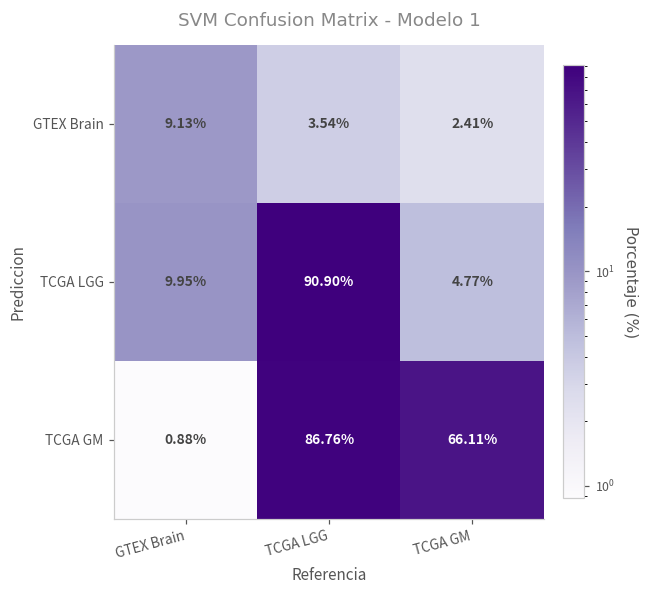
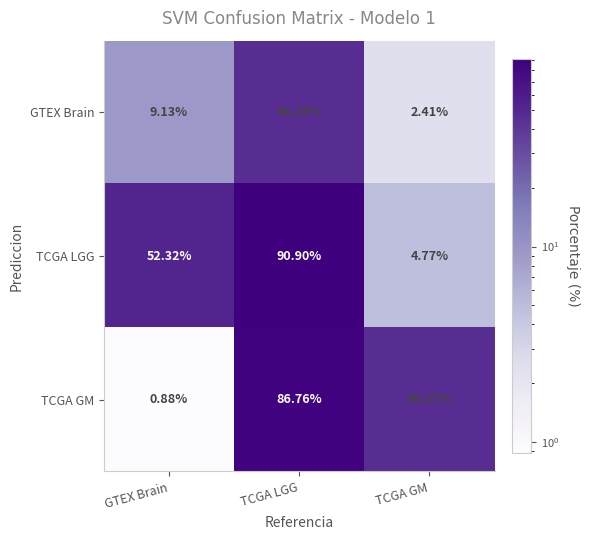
  {
    "GTEX Brain": {
      "GTEX Brain": "9.13%",
-     "TCGA LGG": "3.54%",
+     "TCGA LGG": "46.29%",
      "TCGA GM": "2.41%"
    },
    "TCGA LGG": {
-     "GTEX Brain": "9.95%",
+     "GTEX Brain": "52.32%",
      "TCGA LGG": "90.90%",
      "TCGA GM": "4.77%"
    },
    "TCGA GM": {
      "GTEX Brain": "0.88%",
      "TCGA LGG": "86.76%",
-     "TCGA GM": "66.11%"
+     "TCGA GM": "46.27%"
    }
  }
